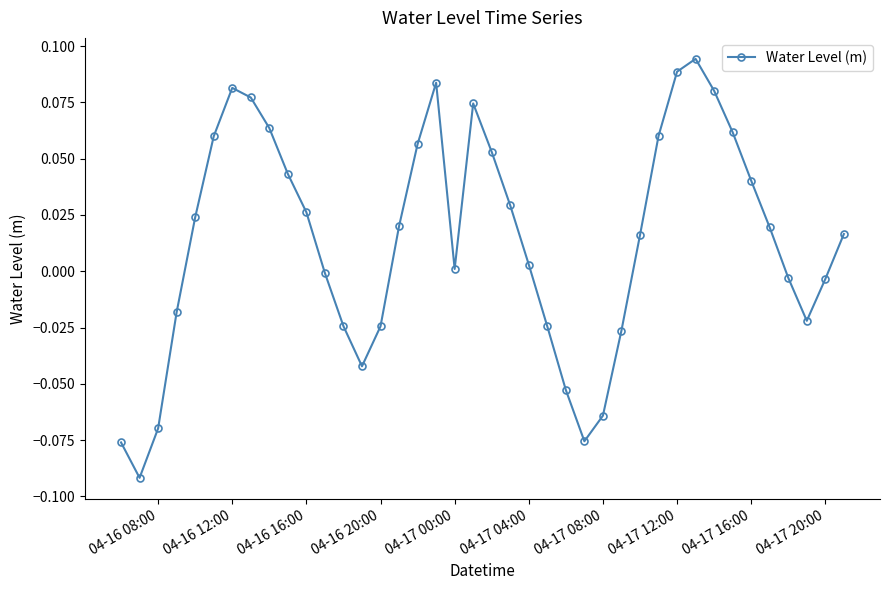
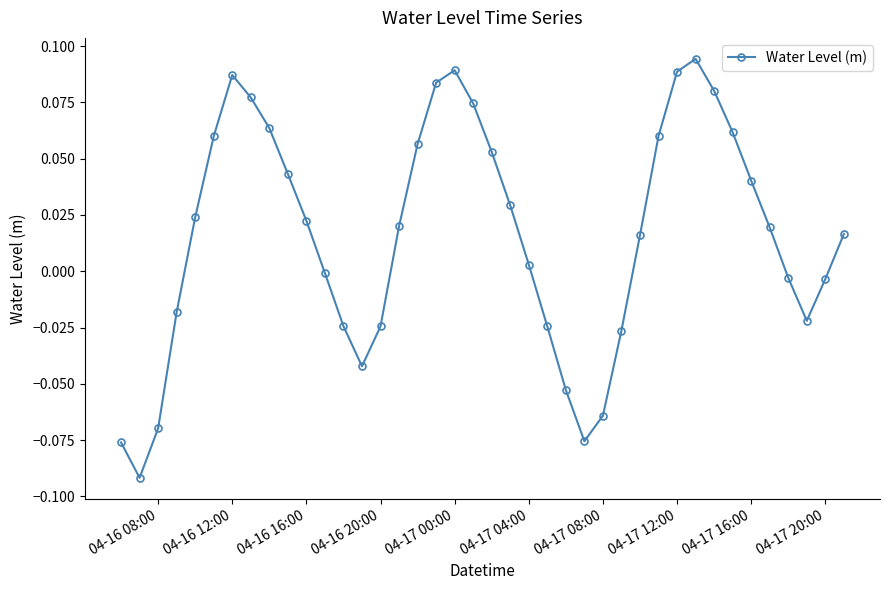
  {
    "04-16 08:00": -0.070,
-   "04-16 12:00": 0.081,
-   "04-16 16:00": 0.026,
+   "04-16 12:00": 0.087,
+   "04-16 16:00": 0.022,
    "04-16 20:00": -0.024,
-   "04-17 00:00": 0.001,
+   "04-17 00:00": 0.089,
    "04-17 04:00": 0.003,
    "04-17 08:00": -0.064,
    "04-17 12:00": 0.089,
    "04-17 16:00": 0.040,
    "04-17 20:00": -0.003
  }
